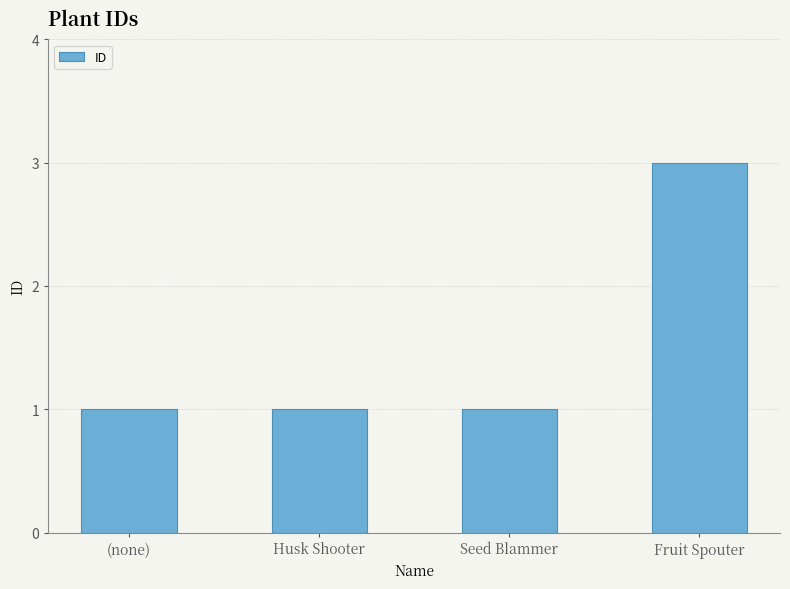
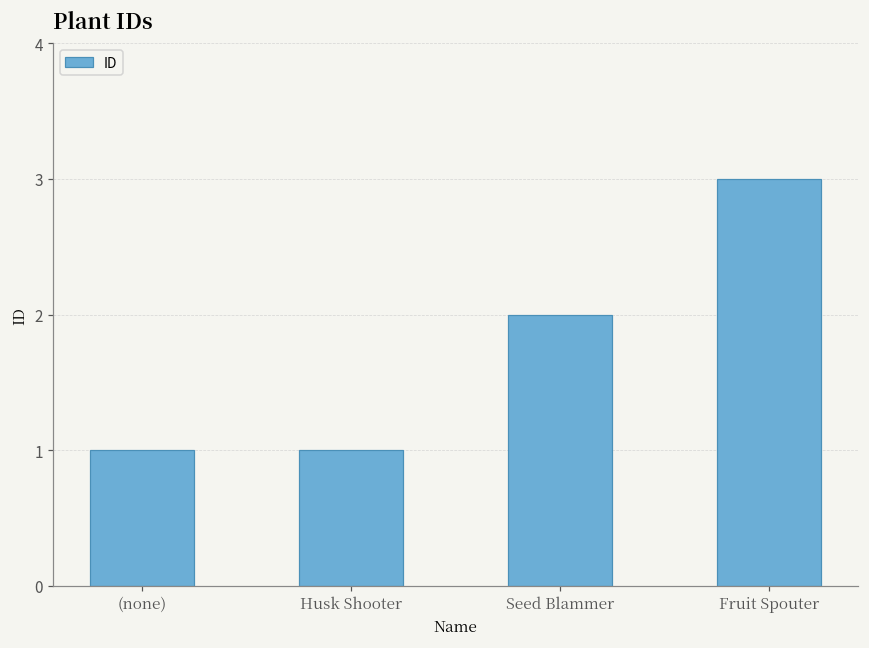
  {
    "(none)": 1,
    "Husk Shooter": 1,
-   "Seed Blammer": 1,
+   "Seed Blammer": 2,
    "Fruit Spouter": 3
  }
